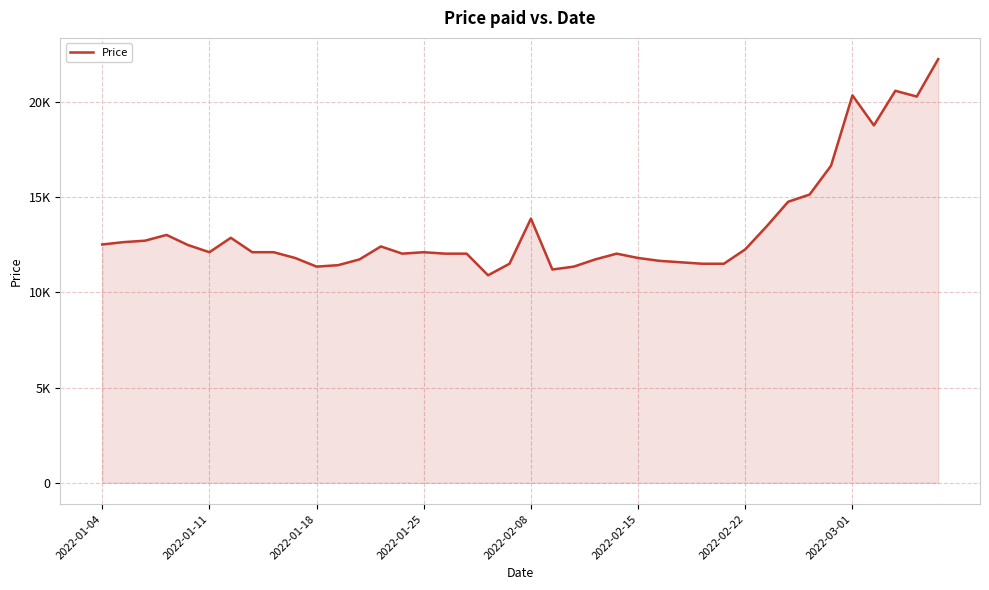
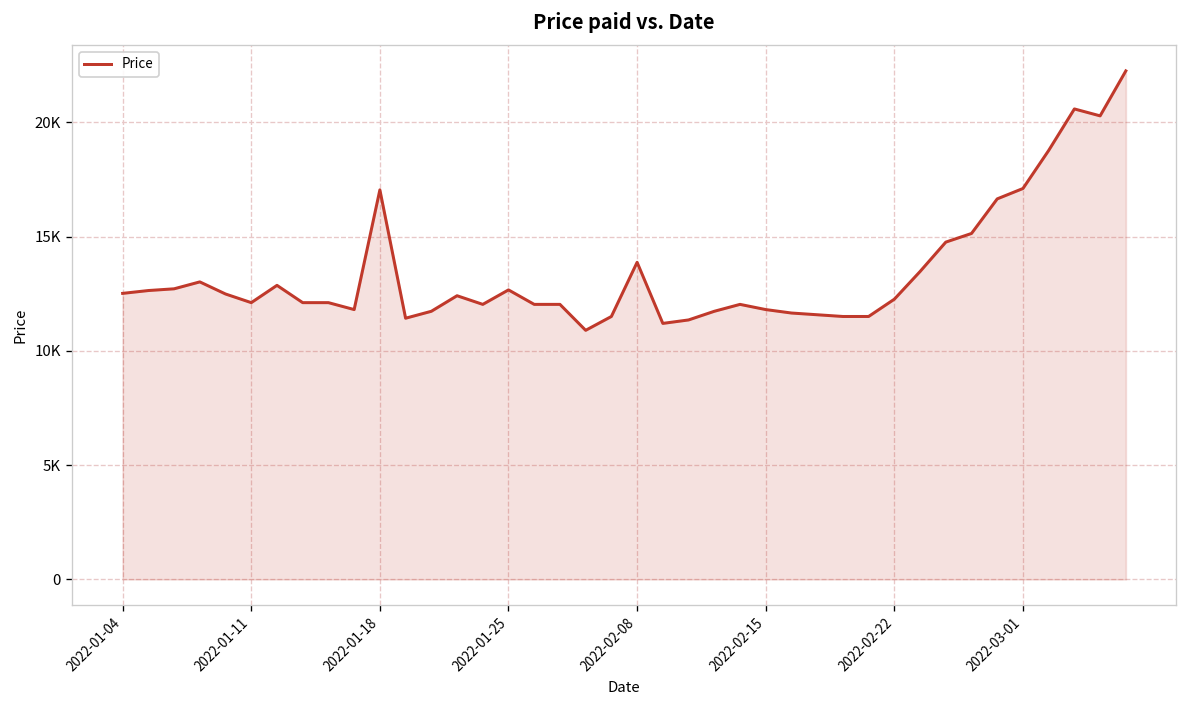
  {
    "2022-01-04": 12500,
    "2022-01-11": 12100,
-   "2022-01-18": 11400,
-   "2022-01-25": 12100,
+   "2022-01-18": 17000,
+   "2022-01-25": 12700,
    "2022-02-08": 13900,
    "2022-02-15": 11800,
    "2022-02-22": 12300,
-   "2022-03-01": 20300
+   "2022-03-01": 17100
  }
